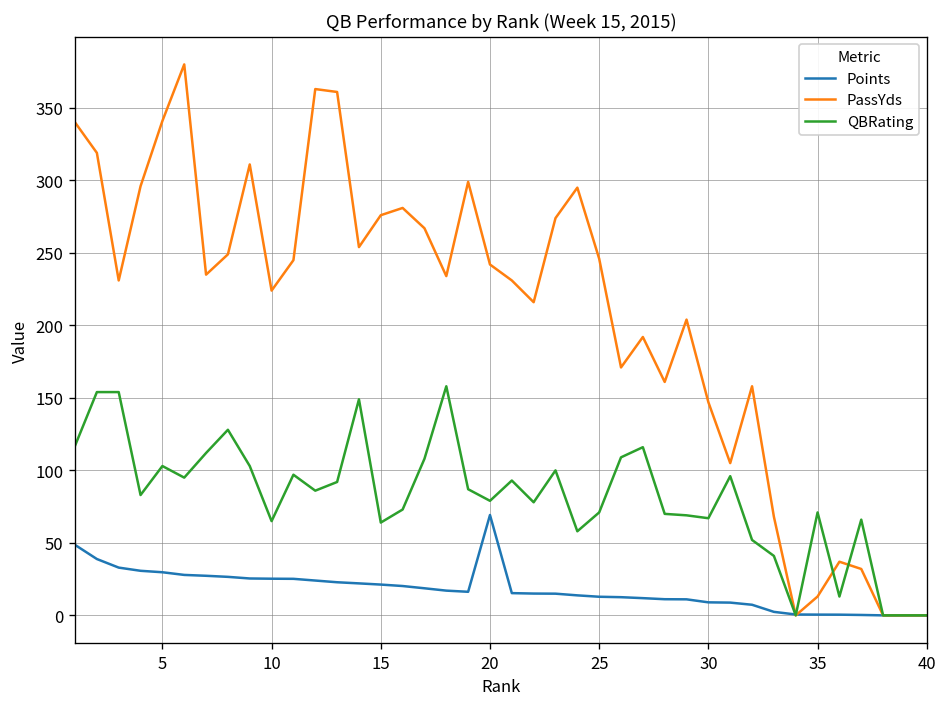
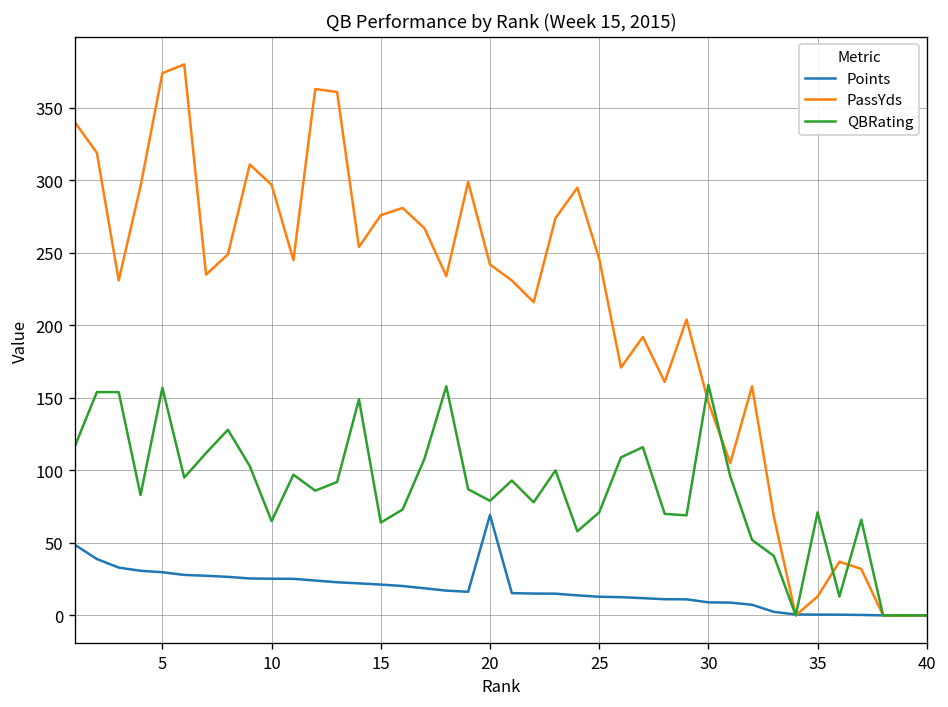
  {
    "Points": {
      "5": 30,
      "10": 25,
      "15": 21,
      "20": 69,
      "25": 13,
      "30": 9,
      "35": 1
    },
    "PassYds": {
-     "5": 341,
-     "10": 224,
+     "5": 374,
+     "10": 297,
      "15": 276,
      "20": 242,
      "25": 246,
      "30": 147,
      "35": 13
    },
    "QBRating": {
-     "5": 103,
+     "5": 157,
      "10": 65,
      "15": 64,
      "20": 79,
      "25": 71,
-     "30": 67,
+     "30": 159,
      "35": 71
    }
  }
